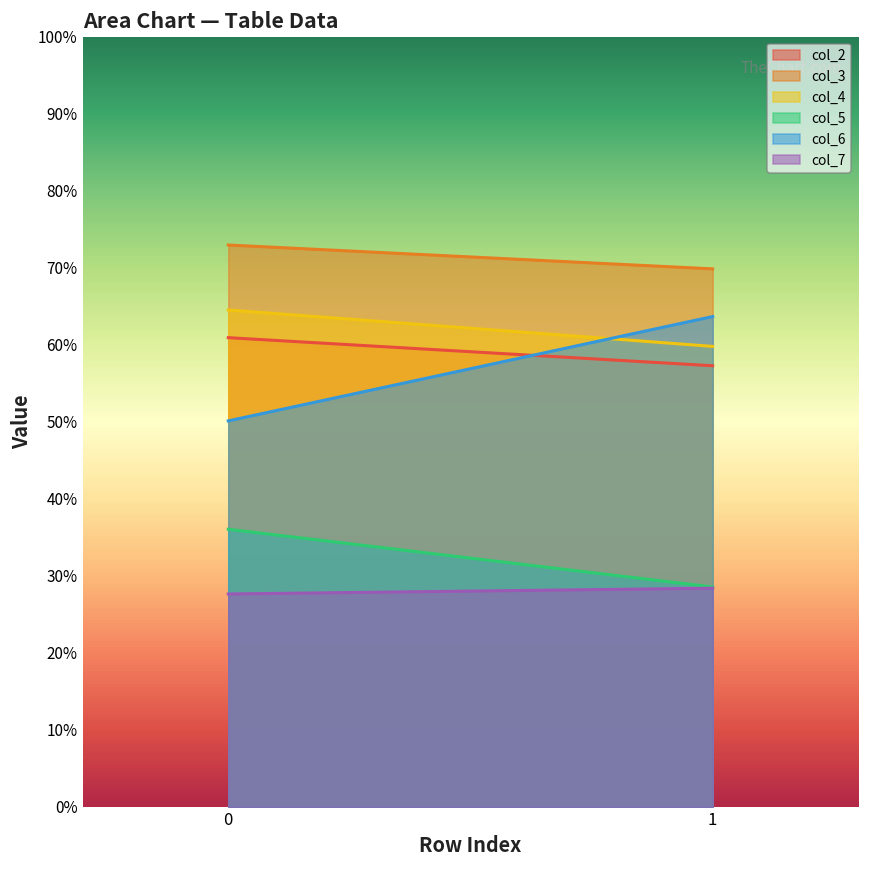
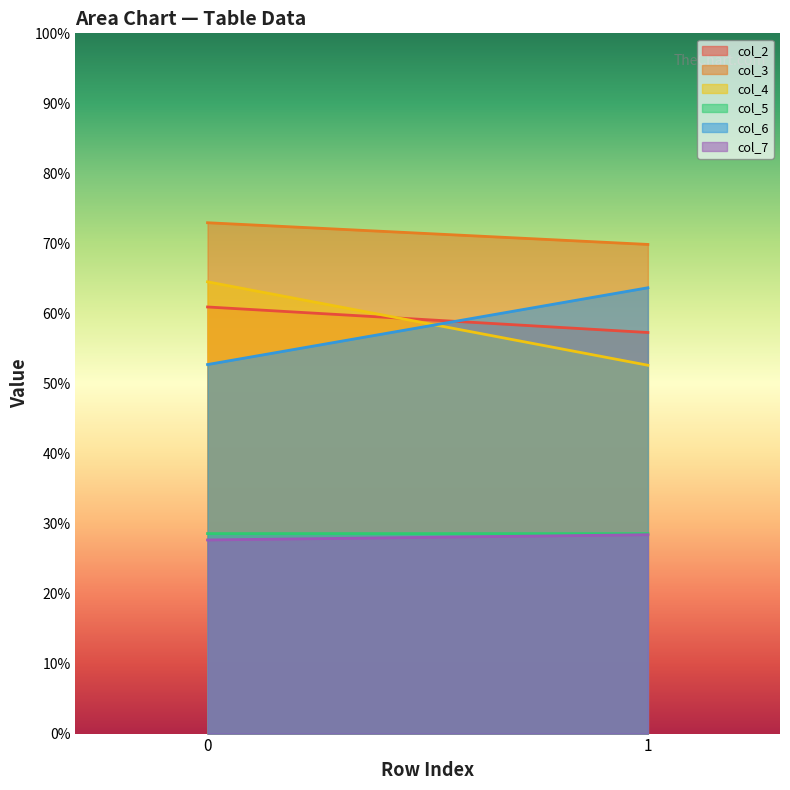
  {
    "col_4": {
      "0": "65%",
-     "1": "60%"
+     "1": "53%"
    },
    "col_5": {
-     "0": "36%"
+     "0": "29%"
    },
    "col_6": {
-     "0": "50%",
+     "0": "53%",
      "1": "64%"
    },
    "col_7": {
      "0": "28%"
    }
  }
